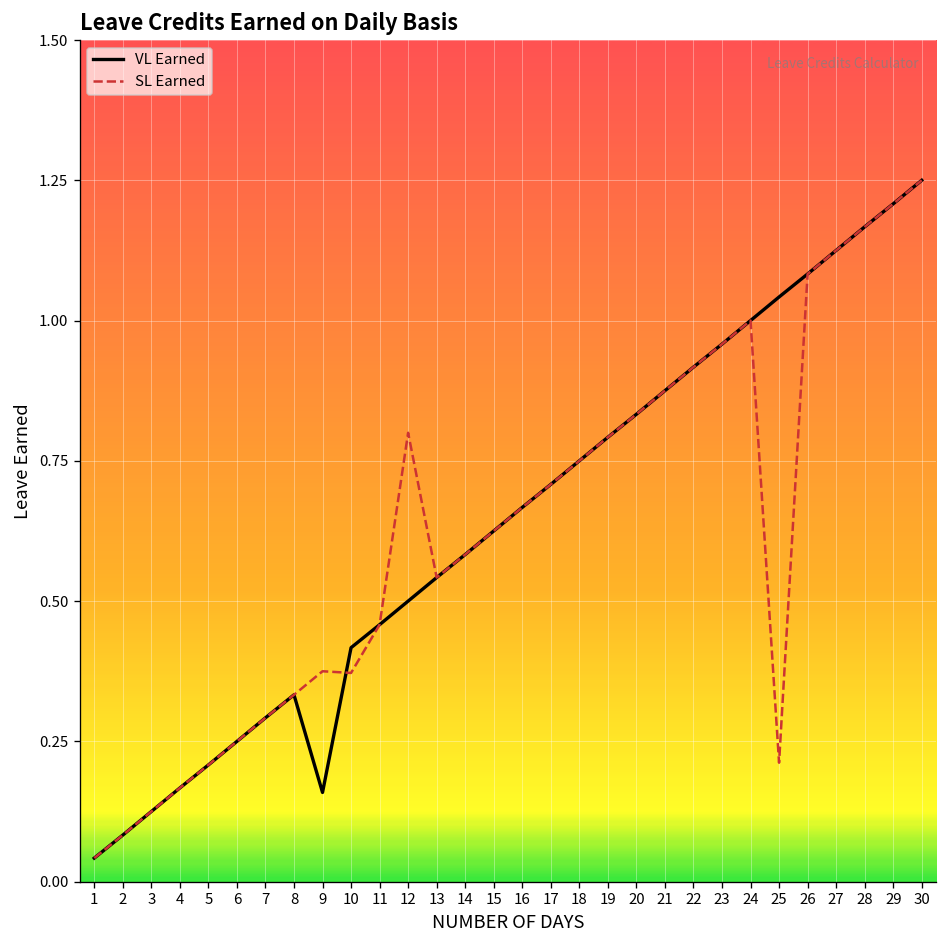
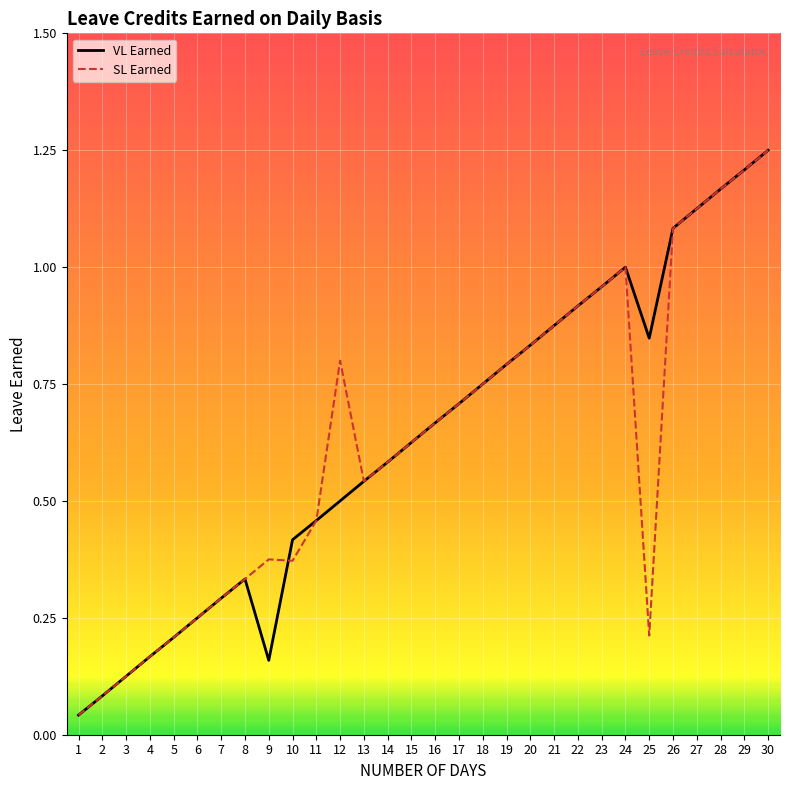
  {
    "VL Earned": {
      "9": 0.16,
      "10": 0.42,
      "12": 0.50,
-     "25": 1.04
+     "25": 0.85
    },
    "SL Earned": {
      "9": 0.38,
      "10": 0.37,
      "12": 0.80,
      "25": 0.21
    }
  }
